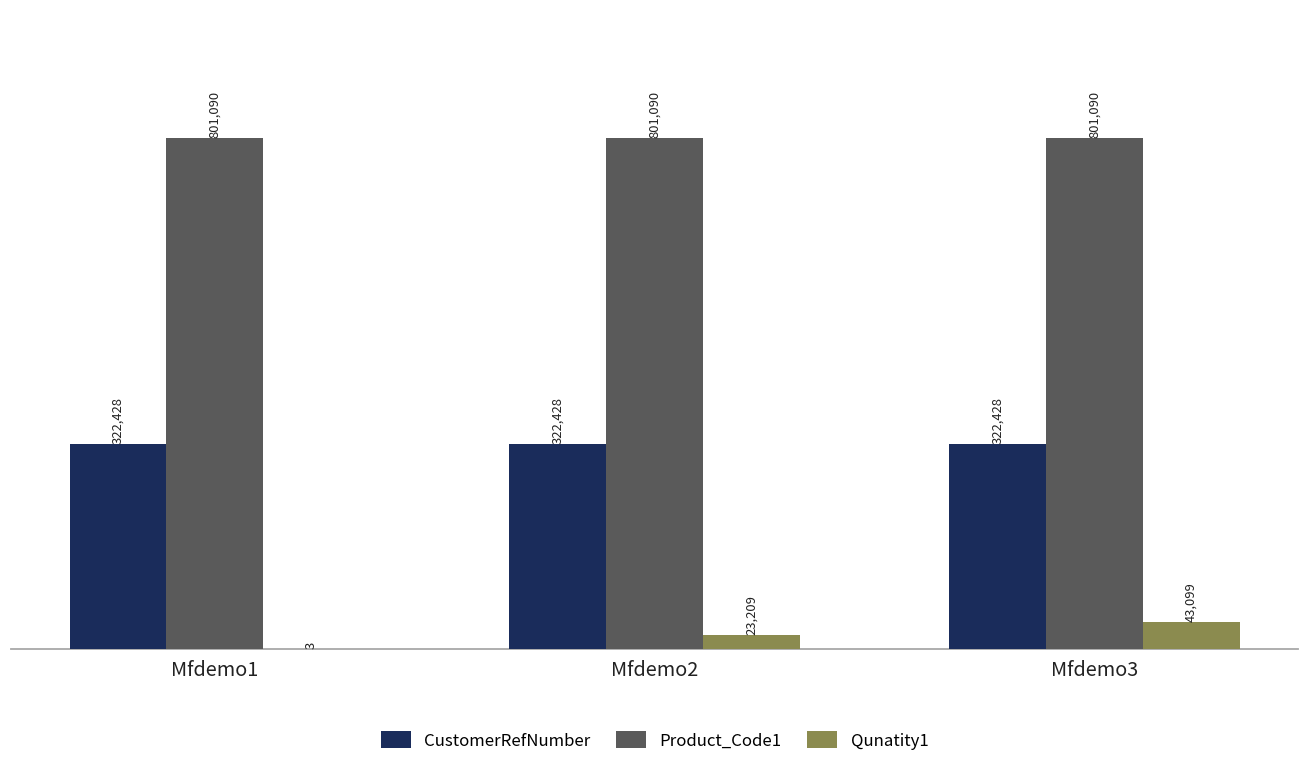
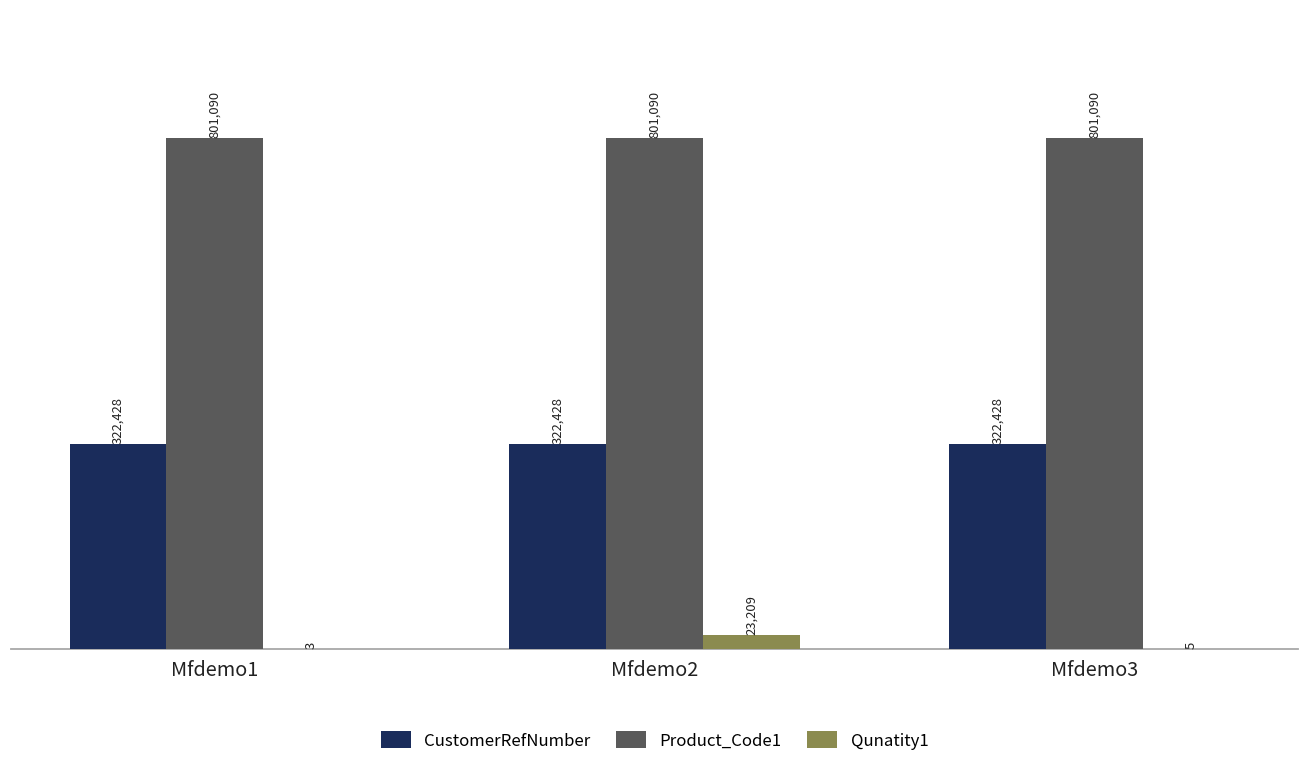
  {
    "CustomerRefNumber": {
      "Mfdemo1": "322,428",
      "Mfdemo2": "322,428",
      "Mfdemo3": "322,428"
    },
    "Product_Code1": {
      "Mfdemo1": "801,090",
      "Mfdemo2": "801,090",
      "Mfdemo3": "801,090"
    },
    "Qunatity1": {
      "Mfdemo1": "3",
      "Mfdemo2": "23,209",
-     "Mfdemo3": "43,099"
+     "Mfdemo3": "5"
    }
  }
